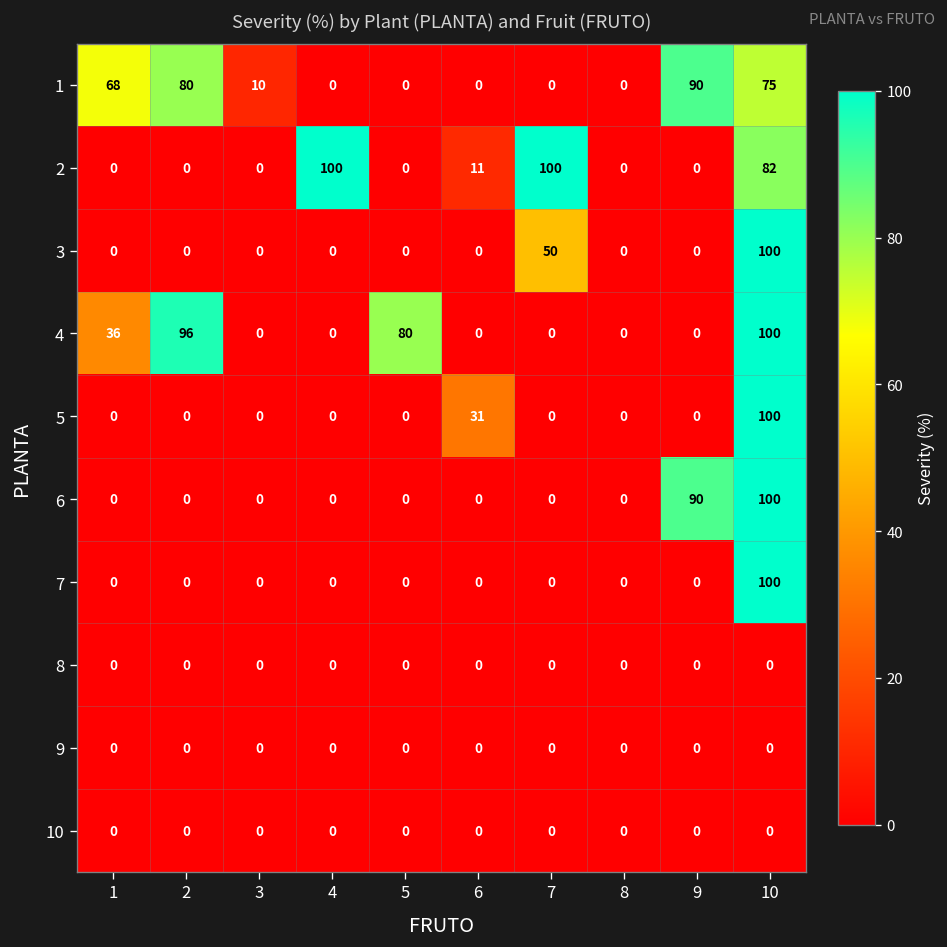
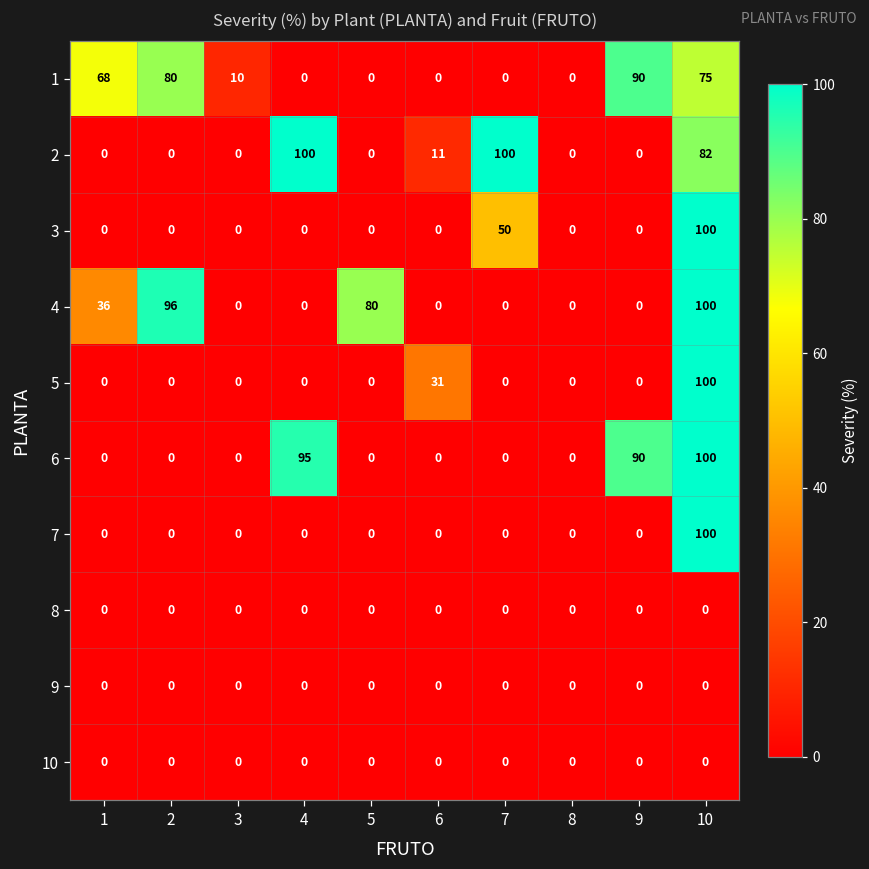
  {
    "1": {
      "1": 68,
      "2": 80,
      "3": 10,
      "4": 0,
      "5": 0,
      "6": 0,
      "7": 0,
      "8": 0,
      "9": 90,
      "10": 75
    },
    "2": {
      "1": 0,
      "2": 0,
      "3": 0,
      "4": 100,
      "5": 0,
      "6": 11,
      "7": 100,
      "8": 0,
      "9": 0,
      "10": 82
    },
    "3": {
      "1": 0,
      "2": 0,
      "3": 0,
      "4": 0,
      "5": 0,
      "6": 0,
      "7": 50,
      "8": 0,
      "9": 0,
      "10": 100
    },
    "4": {
      "1": 36,
      "2": 96,
      "3": 0,
      "4": 0,
      "5": 80,
      "6": 0,
      "7": 0,
      "8": 0,
      "9": 0,
      "10": 100
    },
    "5": {
      "1": 0,
      "2": 0,
      "3": 0,
      "4": 0,
      "5": 0,
      "6": 31,
      "7": 0,
      "8": 0,
      "9": 0,
      "10": 100
    },
    "6": {
      "1": 0,
      "2": 0,
      "3": 0,
-     "4": 0,
+     "4": 95,
      "5": 0,
      "6": 0,
      "7": 0,
      "8": 0,
      "9": 90,
      "10": 100
    },
    "7": {
      "1": 0,
      "2": 0,
      "3": 0,
      "4": 0,
      "5": 0,
      "6": 0,
      "7": 0,
      "8": 0,
      "9": 0,
      "10": 100
    },
    "8": {
      "1": 0,
      "2": 0,
      "3": 0,
      "4": 0,
      "5": 0,
      "6": 0,
      "7": 0,
      "8": 0,
      "9": 0,
      "10": 0
    },
    "9": {
      "1": 0,
      "2": 0,
      "3": 0,
      "4": 0,
      "5": 0,
      "6": 0,
      "7": 0,
      "8": 0,
      "9": 0,
      "10": 0
    },
    "10": {
      "1": 0,
      "2": 0,
      "3": 0,
      "4": 0,
      "5": 0,
      "6": 0,
      "7": 0,
      "8": 0,
      "9": 0,
      "10": 0
    }
  }
